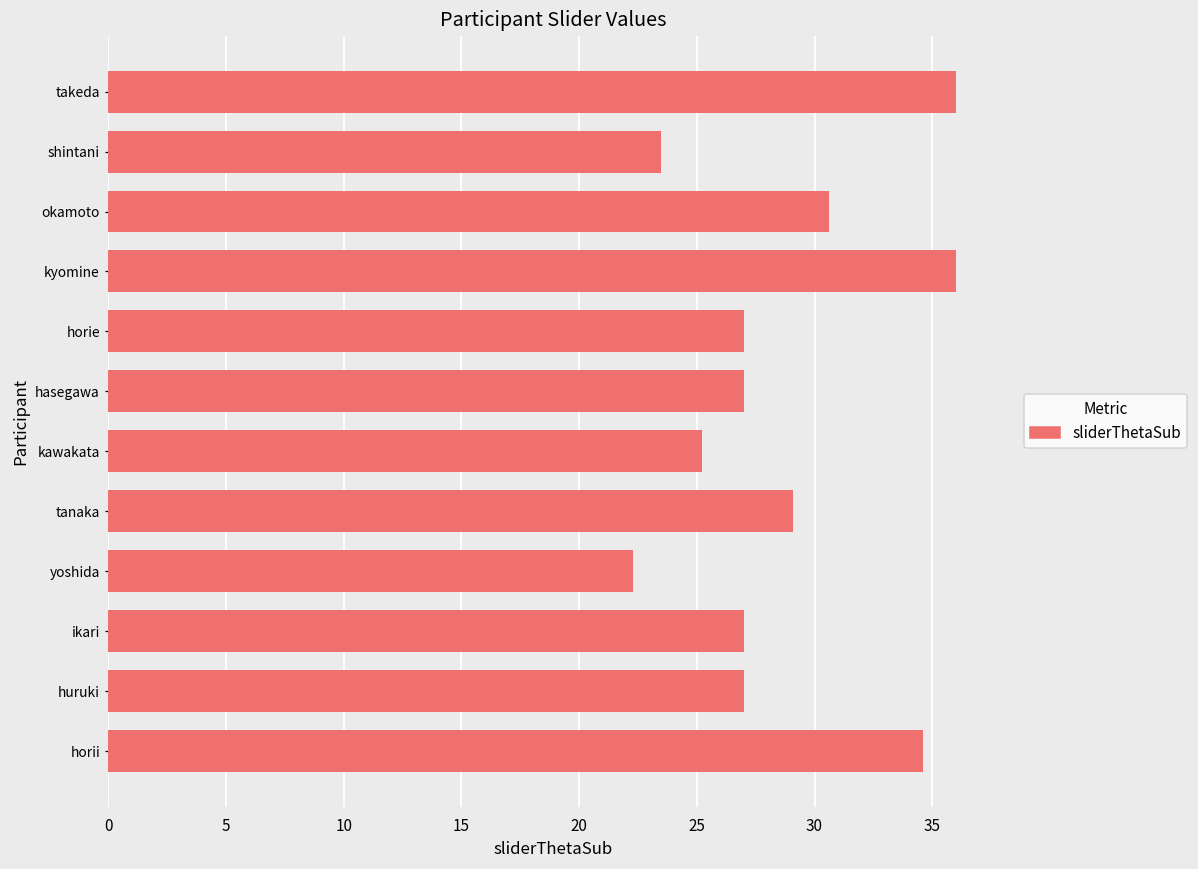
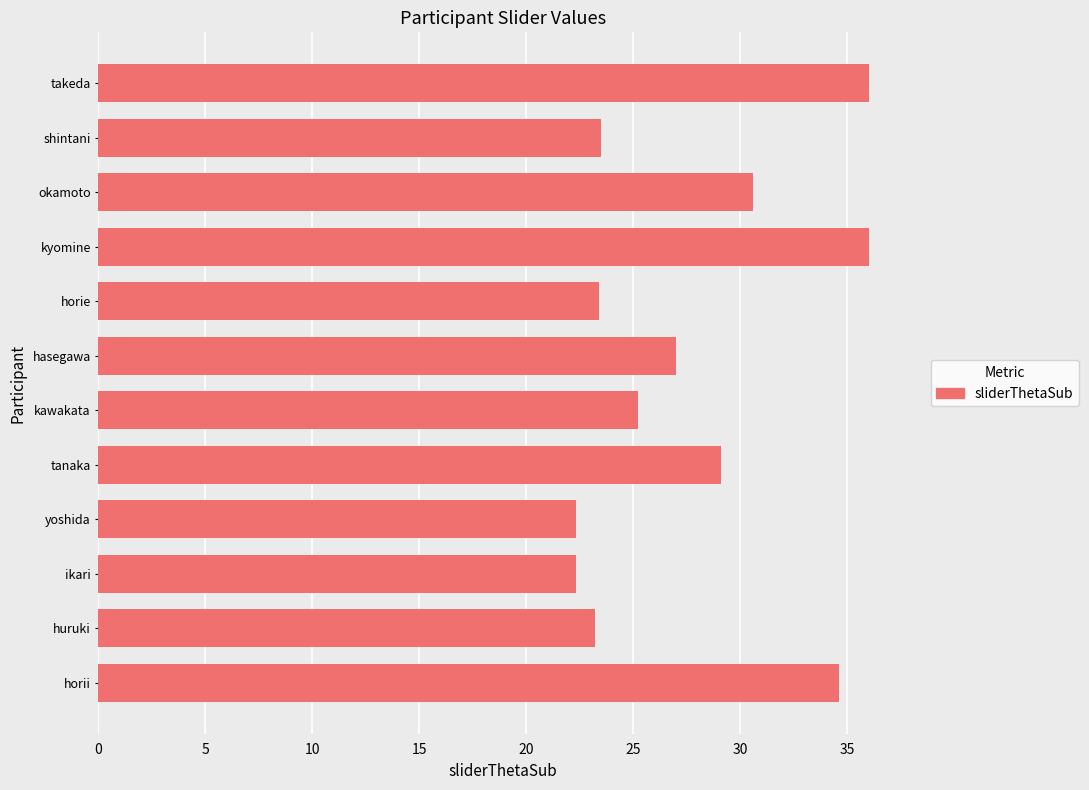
  {
    "takeda": 36.0,
    "shintani": 23.5,
    "okamoto": 30.6,
    "kyomine": 36.0,
-   "horie": 27.0,
+   "horie": 23.4,
    "hasegawa": 27.0,
    "kawakata": 25.2,
    "tanaka": 29.1,
    "yoshida": 22.3,
-   "ikari": 27.0,
-   "huruki": 27.0,
+   "ikari": 22.3,
+   "huruki": 23.2,
    "horii": 34.6
  }
